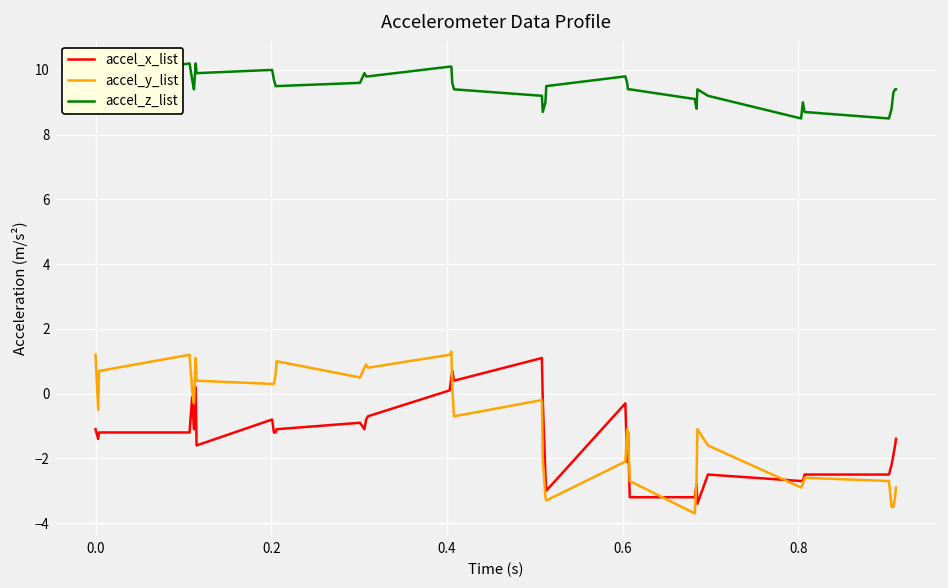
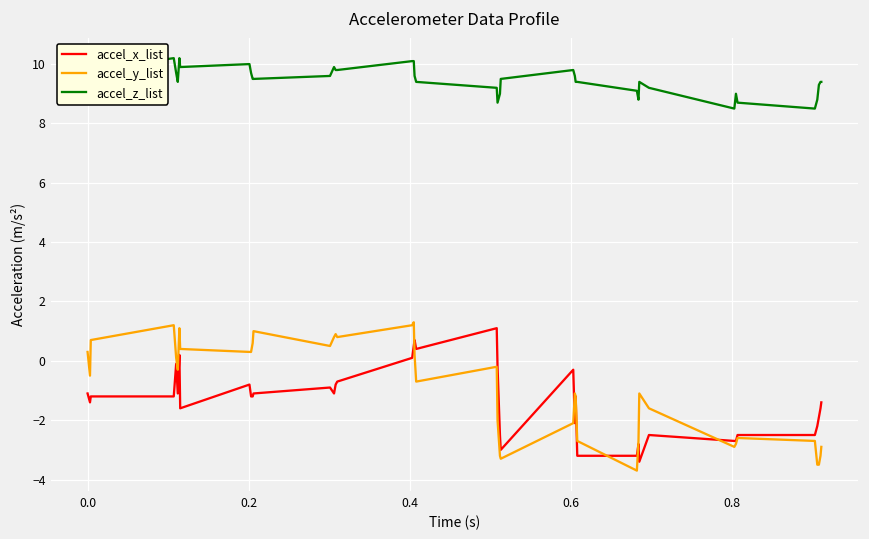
  {
    "accel_x_list": {
      "0.0": -1.1
    },
    "accel_y_list": {
-     "0.0": 1.2
+     "0.0": 0.3
    }
  }
